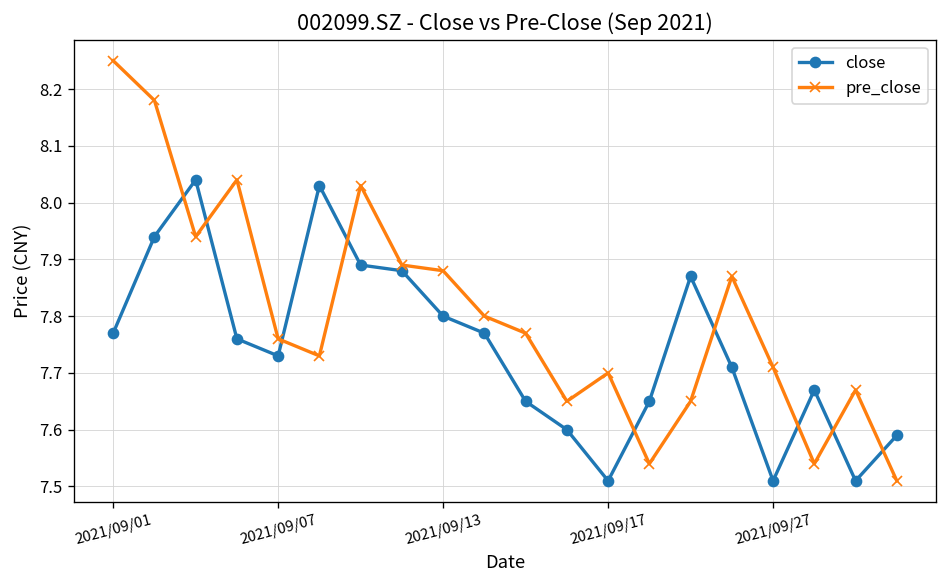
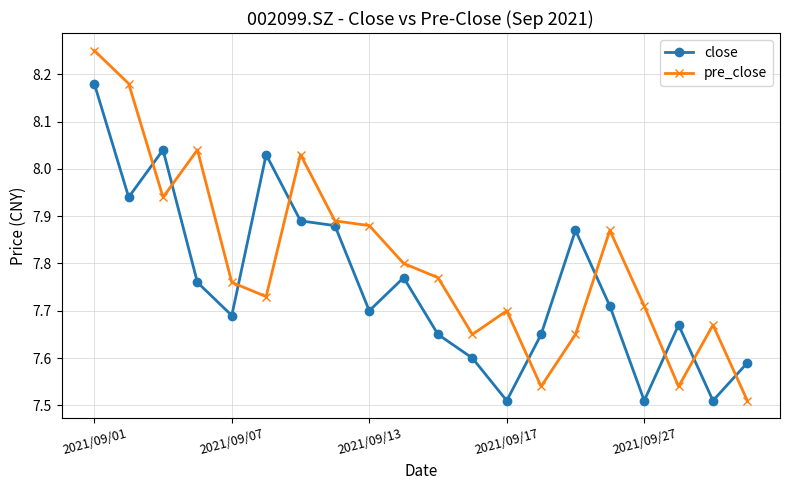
  {
    "close": {
-     "2021/09/01": 7.77,
-     "2021/09/07": 7.73,
-     "2021/09/13": 7.8,
+     "2021/09/01": 8.18,
+     "2021/09/07": 7.69,
+     "2021/09/13": 7.7,
      "2021/09/17": 7.51,
      "2021/09/27": 7.51
    },
    "pre_close": {
      "2021/09/01": 8.25,
      "2021/09/07": 7.76,
      "2021/09/13": 7.88,
      "2021/09/17": 7.70,
      "2021/09/27": 7.71
    }
  }
